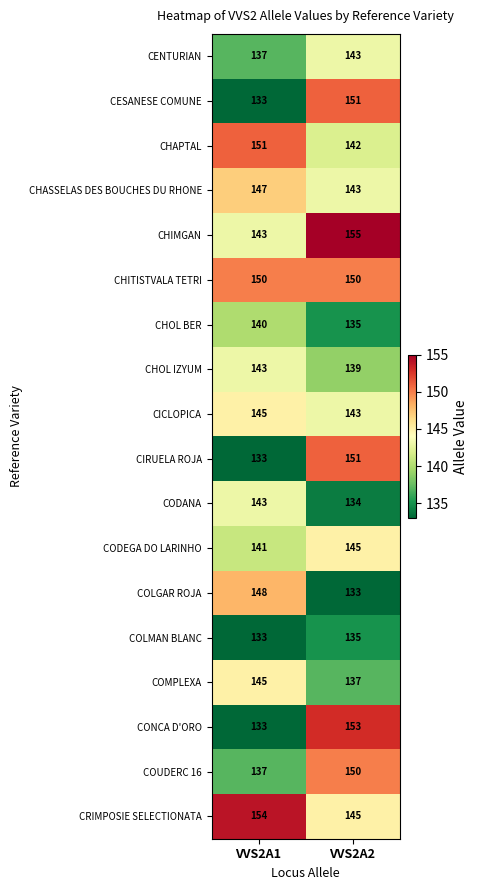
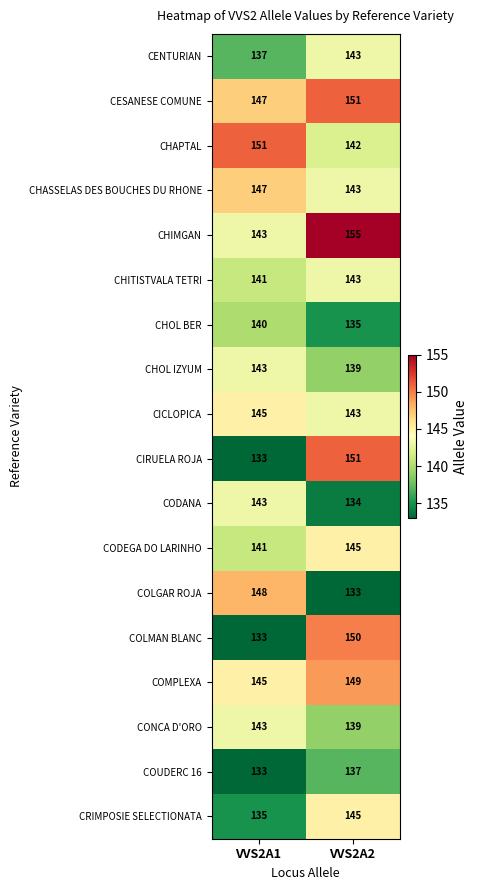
  {
    "CENTURIAN": {
      "VVS2A1": 137,
      "VVS2A2": 143
    },
    "CESANESE COMUNE": {
-     "VVS2A1": 133,
+     "VVS2A1": 147,
      "VVS2A2": 151
    },
    "CHAPTAL": {
      "VVS2A1": 151,
      "VVS2A2": 142
    },
    "CHASSELAS DES BOUCHES DU RHONE": {
      "VVS2A1": 147,
      "VVS2A2": 143
    },
    "CHIMGAN": {
      "VVS2A1": 143,
      "VVS2A2": 155
    },
    "CHITISTVALA TETRI": {
-     "VVS2A1": 150,
-     "VVS2A2": 150
+     "VVS2A1": 141,
+     "VVS2A2": 143
    },
    "CHOL BER": {
      "VVS2A1": 140,
      "VVS2A2": 135
    },
    "CHOL IZYUM": {
      "VVS2A1": 143,
      "VVS2A2": 139
    },
    "CICLOPICA": {
      "VVS2A1": 145,
      "VVS2A2": 143
    },
    "CIRUELA ROJA": {
      "VVS2A1": 133,
      "VVS2A2": 151
    },
    "CODANA": {
      "VVS2A1": 143,
      "VVS2A2": 134
    },
    "CODEGA DO LARINHO": {
      "VVS2A1": 141,
      "VVS2A2": 145
    },
    "COLGAR ROJA": {
      "VVS2A1": 148,
      "VVS2A2": 133
    },
    "COLMAN BLANC": {
      "VVS2A1": 133,
-     "VVS2A2": 135
+     "VVS2A2": 150
    },
    "COMPLEXA": {
      "VVS2A1": 145,
-     "VVS2A2": 137
+     "VVS2A2": 149
    },
    "CONCA D'ORO": {
-     "VVS2A1": 133,
-     "VVS2A2": 153
+     "VVS2A1": 143,
+     "VVS2A2": 139
    },
    "COUDERC 16": {
-     "VVS2A1": 137,
-     "VVS2A2": 150
+     "VVS2A1": 133,
+     "VVS2A2": 137
    },
    "CRIMPOSIE SELECTIONATA": {
-     "VVS2A1": 154,
+     "VVS2A1": 135,
      "VVS2A2": 145
    }
  }
